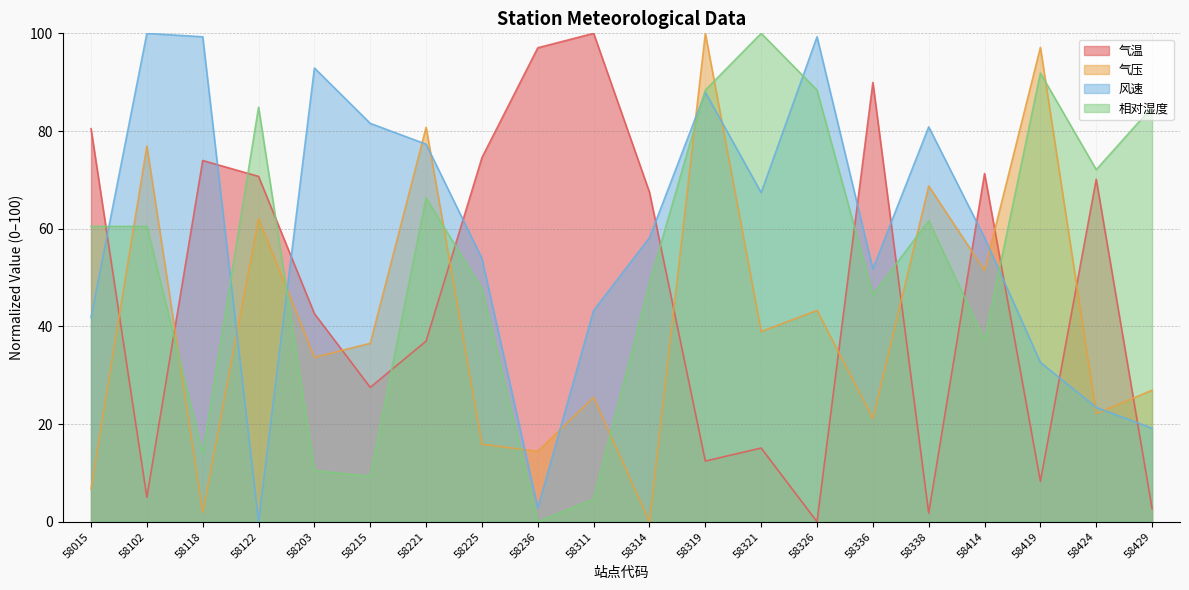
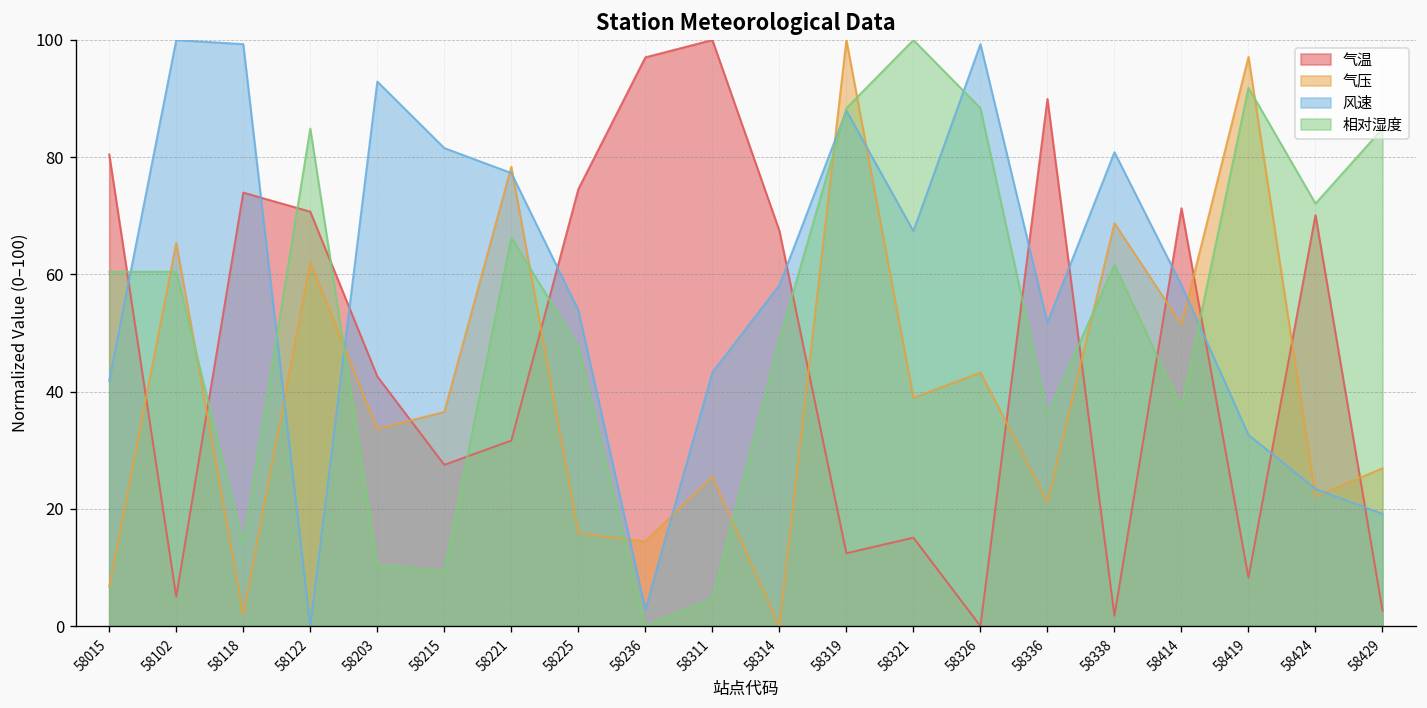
  {
    "气温": {
      "58015": 80,
      "58102": 5,
      "58118": 74,
      "58122": 71,
      "58203": 43,
      "58215": 28,
-     "58221": 37,
+     "58221": 32,
      "58225": 75,
      "58236": 97,
      "58311": 100,
      "58314": 67,
      "58319": 12,
      "58321": 15,
      "58326": 0,
      "58336": 90,
      "58338": 2,
      "58414": 71,
      "58419": 8,
      "58424": 70,
      "58429": 3
    },
    "气压": {
      "58015": 7,
-     "58102": 77,
+     "58102": 65,
      "58118": 2,
      "58122": 62,
      "58203": 34,
      "58215": 37,
-     "58221": 81,
+     "58221": 78,
      "58225": 16,
      "58236": 14,
      "58311": 25,
      "58314": 0,
      "58319": 100,
      "58321": 39,
      "58326": 43,
      "58336": 21,
      "58338": 69,
      "58414": 51,
      "58419": 97,
      "58424": 22,
      "58429": 27
    },
    "风速": {
      "58015": 42,
      "58102": 100,
      "58118": 99,
      "58122": 0,
      "58203": 93,
      "58215": 82,
      "58221": 77,
      "58225": 54,
      "58236": 3,
      "58311": 43,
      "58314": 58,
      "58321": 67,
      "58326": 99,
      "58336": 52,
      "58338": 81,
      "58414": 58,
      "58419": 33,
      "58424": 23,
      "58429": 19
    },
    "相对湿度": {
      "58015": 60,
      "58102": 60,
      "58118": 14,
      "58122": 85,
      "58203": 10,
      "58215": 9,
      "58221": 66,
      "58225": 48,
      "58236": 0,
      "58311": 5,
      "58314": 49,
      "58321": 100,
      "58326": 88,
-     "58336": 47,
+     "58336": 36,
      "58338": 62,
      "58414": 37,
      "58419": 92,
      "58424": 72
    }
  }
